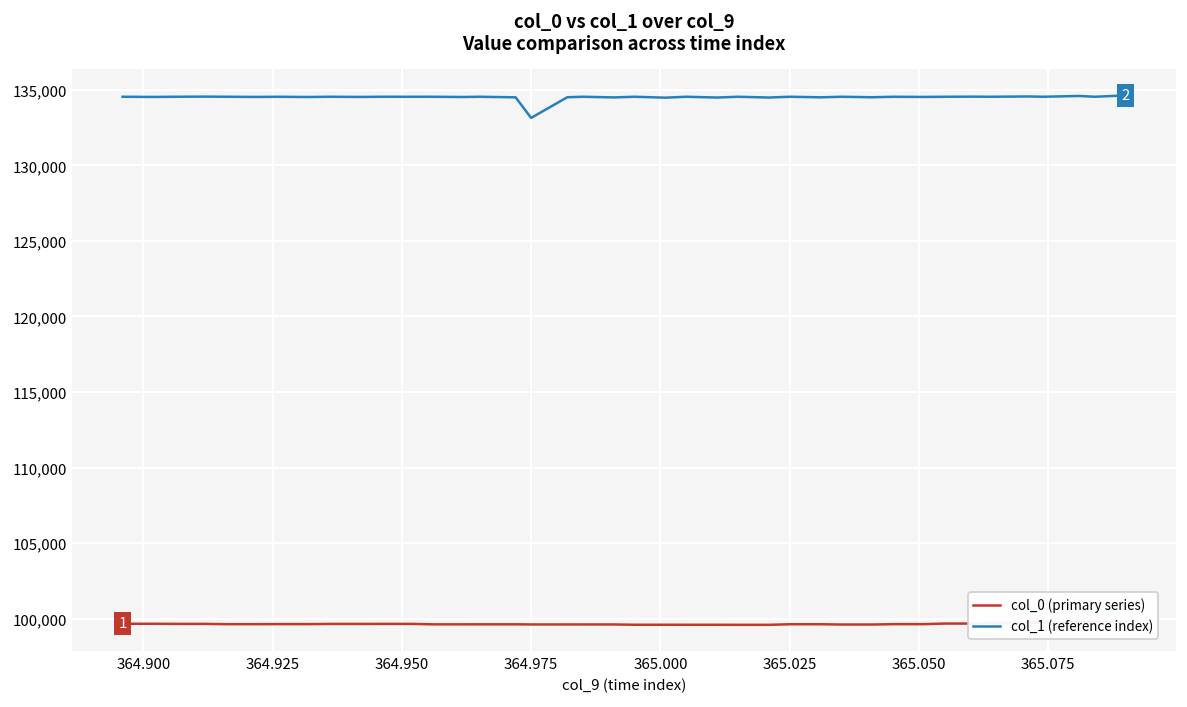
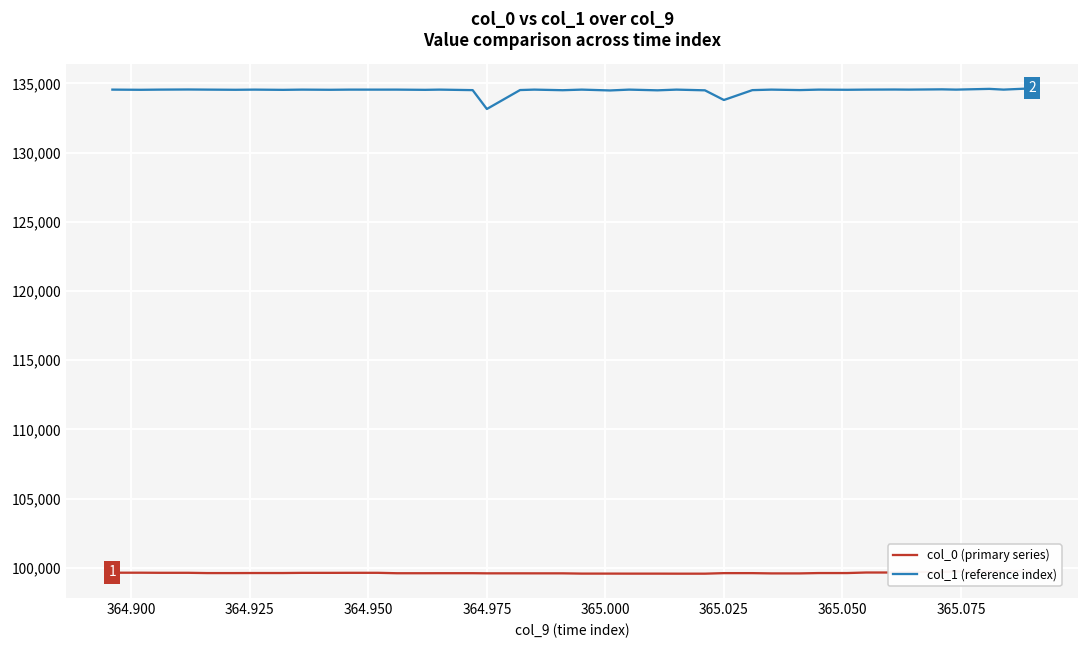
  {
    "col_0 (primary series)": {
      "364.975": "99,600",
      "365.025": "99,600"
    },
    "col_1 (reference index)": {
      "364.975": "133,100",
-     "365.025": "134,500"
+     "365.025": "133,800"
    }
  }
